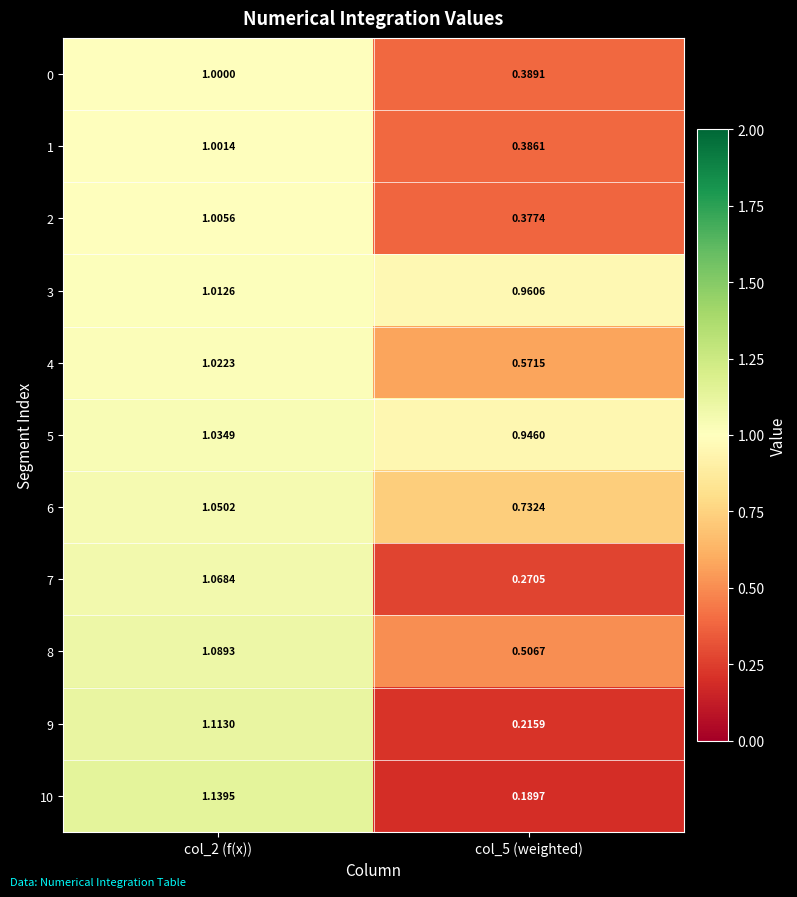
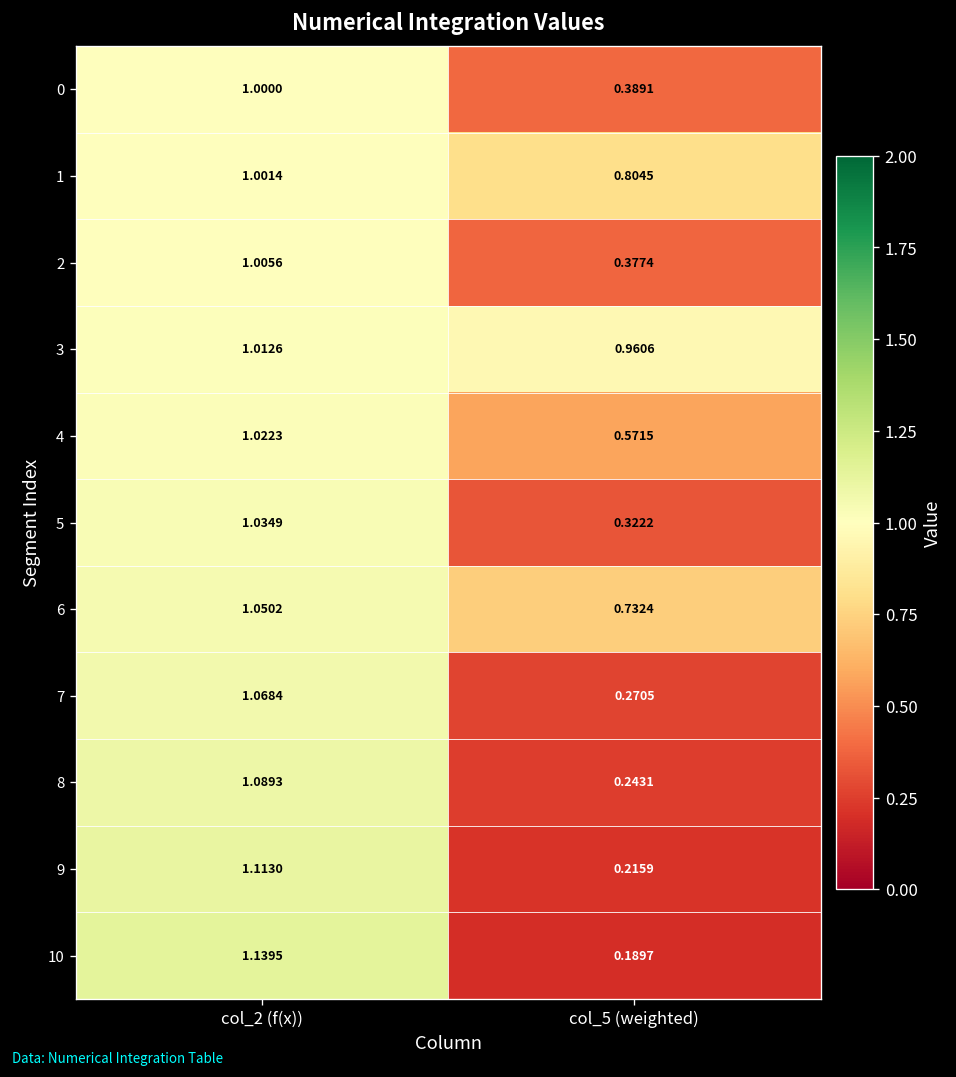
  {
    "0": {
      "col_2 (f(x))": 1.0000,
      "col_5 (weighted)": 0.3891
    },
    "1": {
      "col_2 (f(x))": 1.0014,
-     "col_5 (weighted)": 0.3861
+     "col_5 (weighted)": 0.8045
    },
    "2": {
      "col_2 (f(x))": 1.0056,
      "col_5 (weighted)": 0.3774
    },
    "3": {
      "col_2 (f(x))": 1.0126,
      "col_5 (weighted)": 0.9606
    },
    "4": {
      "col_2 (f(x))": 1.0223,
      "col_5 (weighted)": 0.5715
    },
    "5": {
      "col_2 (f(x))": 1.0349,
-     "col_5 (weighted)": 0.9460
+     "col_5 (weighted)": 0.3222
    },
    "6": {
      "col_2 (f(x))": 1.0502,
      "col_5 (weighted)": 0.7324
    },
    "7": {
      "col_2 (f(x))": 1.0684,
      "col_5 (weighted)": 0.2705
    },
    "8": {
      "col_2 (f(x))": 1.0893,
-     "col_5 (weighted)": 0.5067
+     "col_5 (weighted)": 0.2431
    },
    "9": {
      "col_2 (f(x))": 1.1130,
      "col_5 (weighted)": 0.2159
    },
    "10": {
      "col_2 (f(x))": 1.1395,
      "col_5 (weighted)": 0.1897
    }
  }
